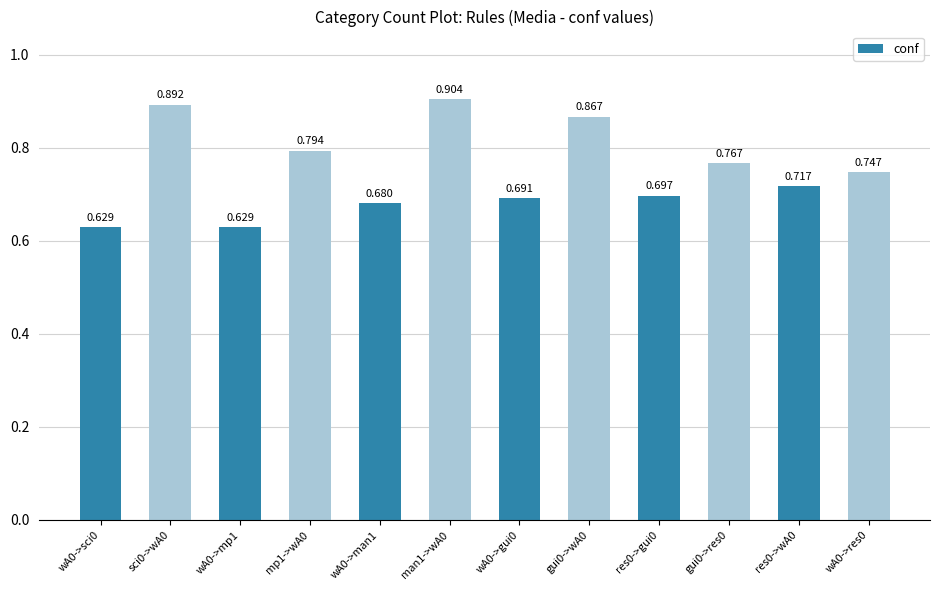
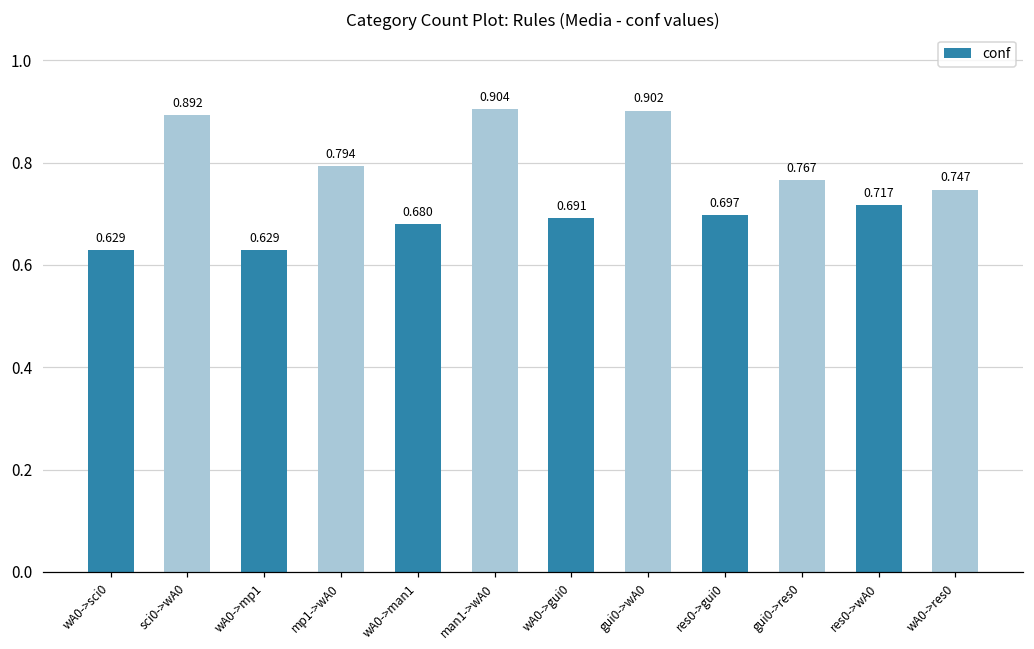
  {
    "wA0->sci0": 0.629,
    "sci0->wA0": 0.892,
    "wA0->mp1": 0.629,
    "mp1->wA0": 0.794,
    "wA0->man1": 0.680,
    "man1->wA0": 0.904,
    "wA0->gui0": 0.691,
-   "gui0->wA0": 0.867,
+   "gui0->wA0": 0.902,
    "res0->gui0": 0.697,
    "gui0->res0": 0.767,
    "res0->wA0": 0.717,
    "wA0->res0": 0.747
  }
